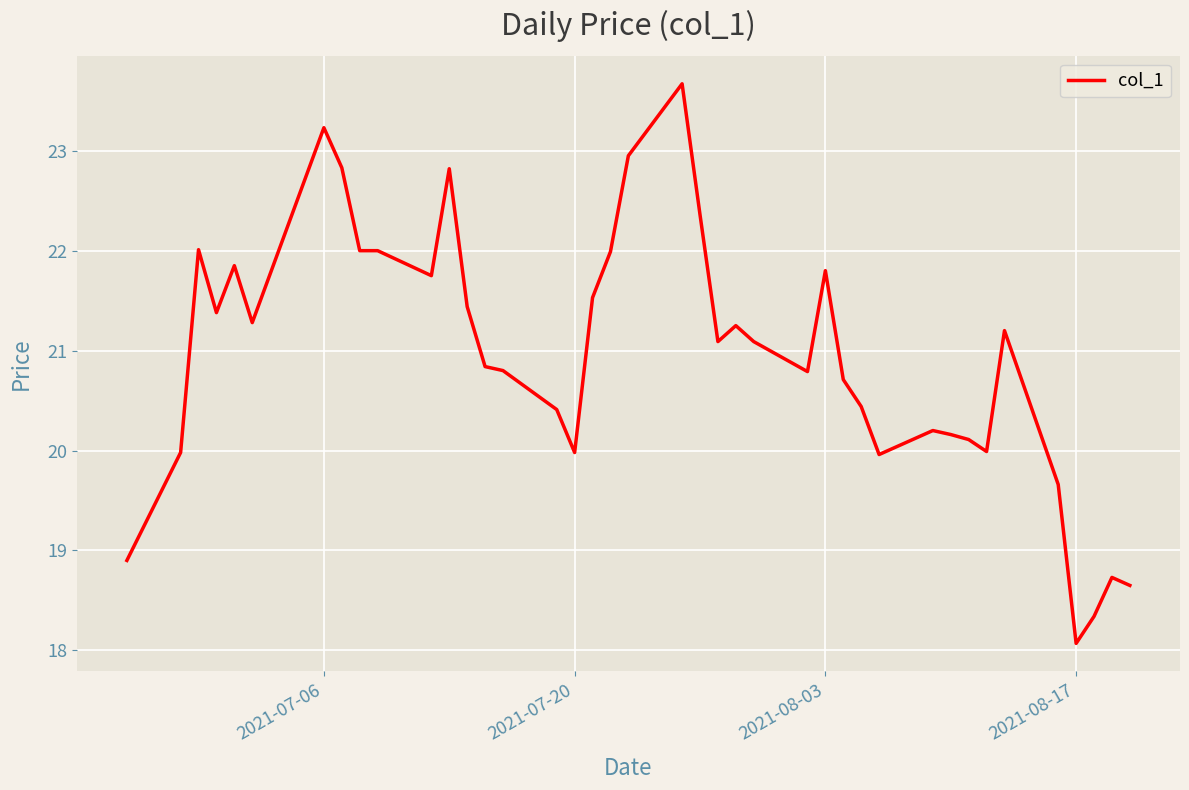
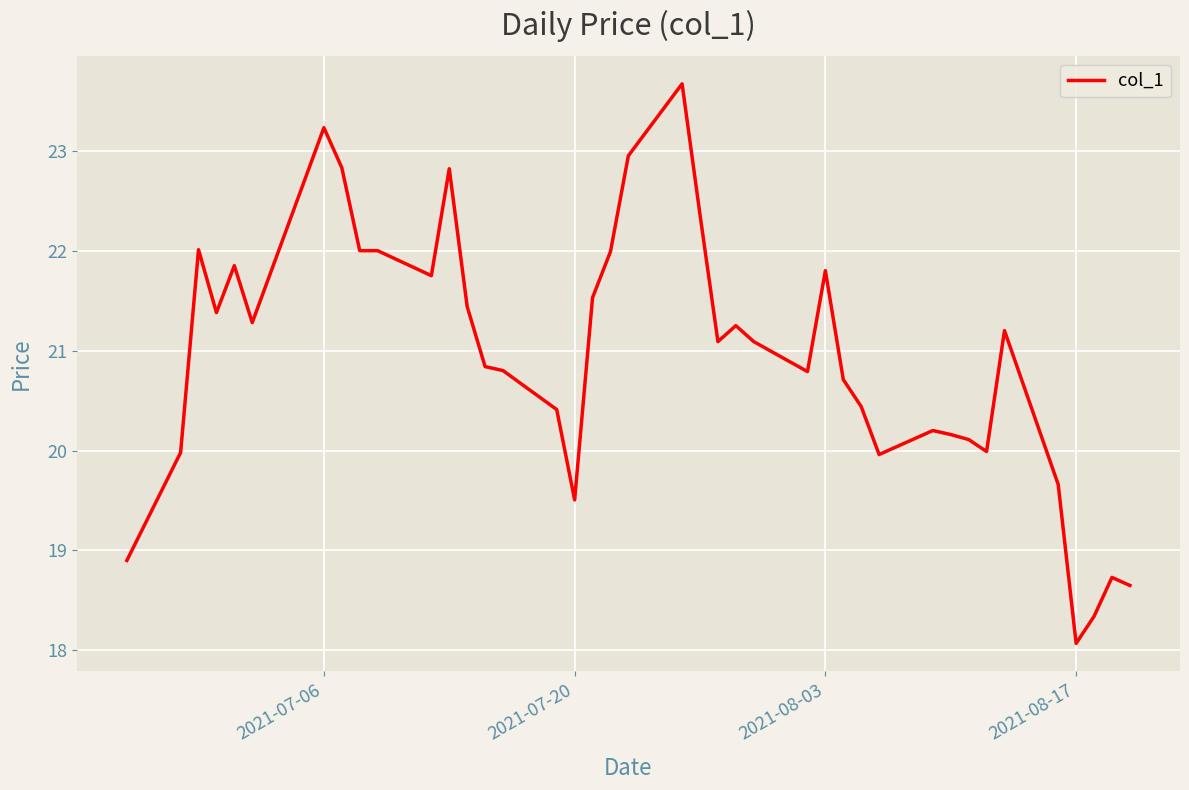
  {
    "2021-07-06": 23.2,
-   "2021-07-20": 20.0,
+   "2021-07-20": 19.5,
    "2021-08-03": 21.8,
    "2021-08-17": 18.1
  }
